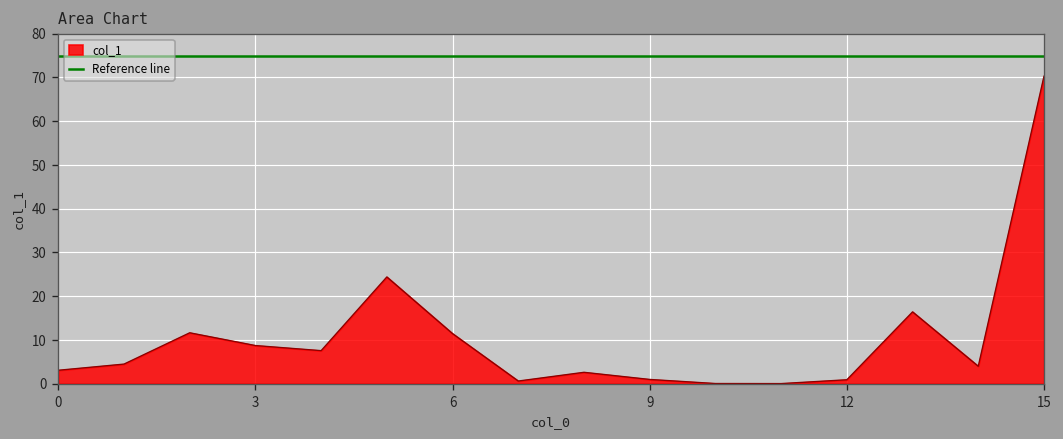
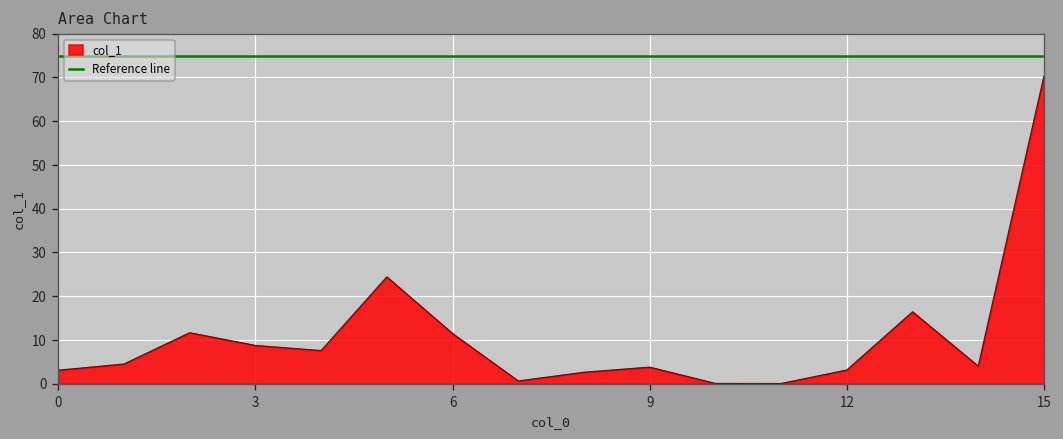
  {
    "0": 3,
    "3": 9,
    "6": 11,
-   "9": 1,
-   "12": 1,
+   "9": 4,
+   "12": 3,
    "15": 70
  }
